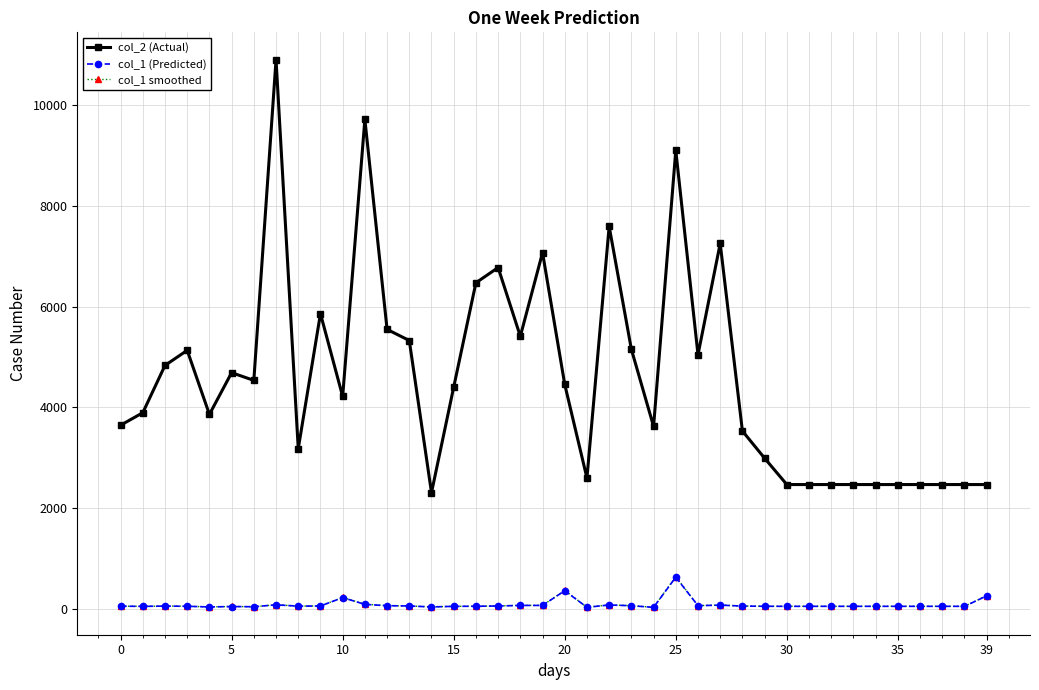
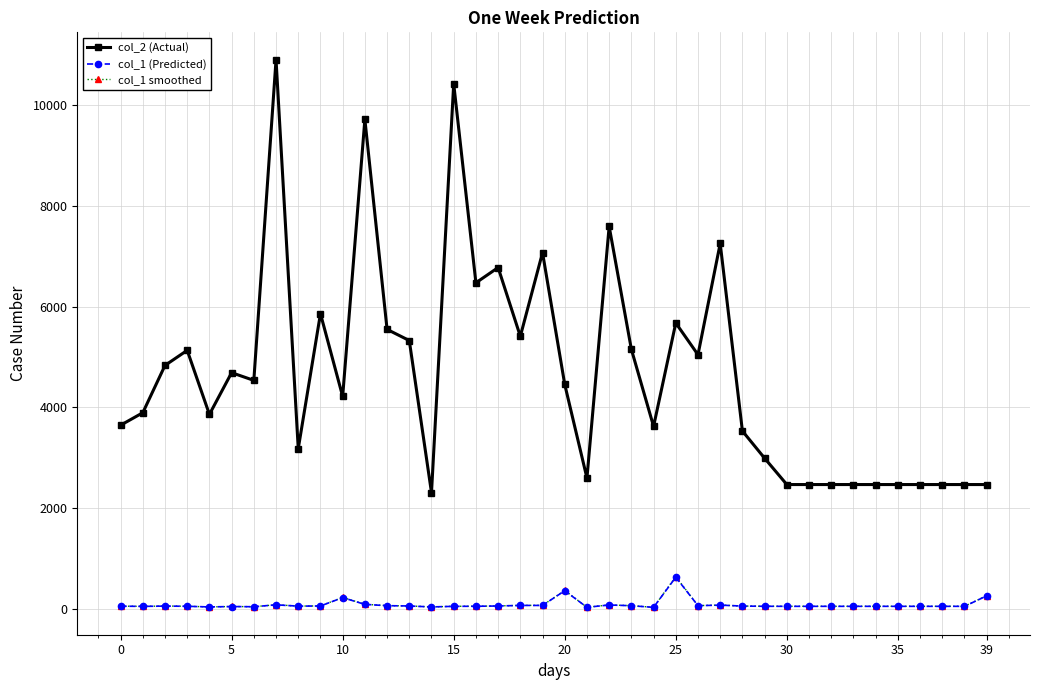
  {
    "col_2 (Actual)": {
      "0": 3600,
      "5": 4700,
      "10": 4200,
-     "15": 4400,
+     "15": 10400,
      "20": 4500,
-     "25": 9100,
+     "25": 5700,
      "30": 2500,
      "35": 2500,
      "39": 2500
    }
  }
